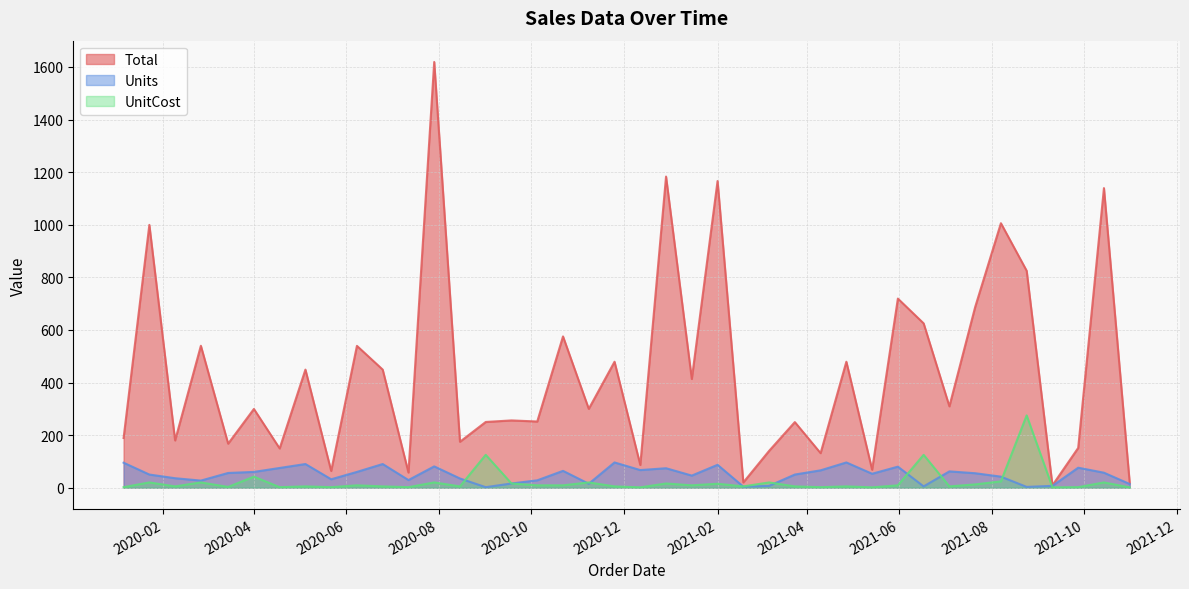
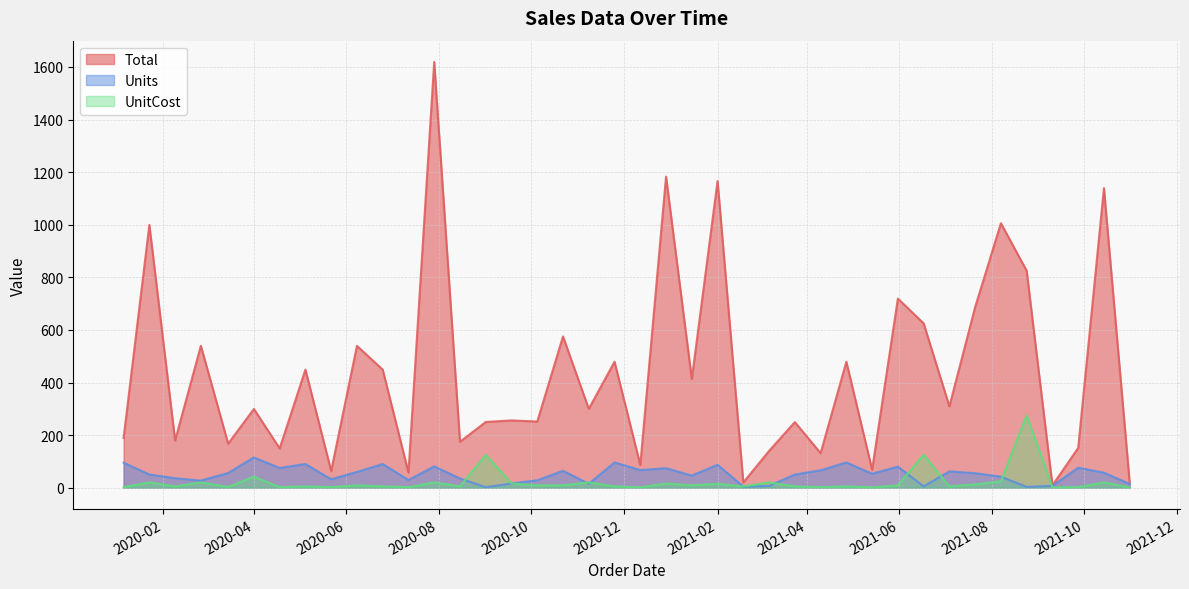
  {
    "Total": {
      "2020-04": 300,
      "2021-02": 1170
    },
    "Units": {
-     "2020-04": 60,
+     "2020-04": 120,
      "2021-02": 90
    },
    "UnitCost": {
      "2020-04": 40,
      "2021-02": 20
    }
  }
